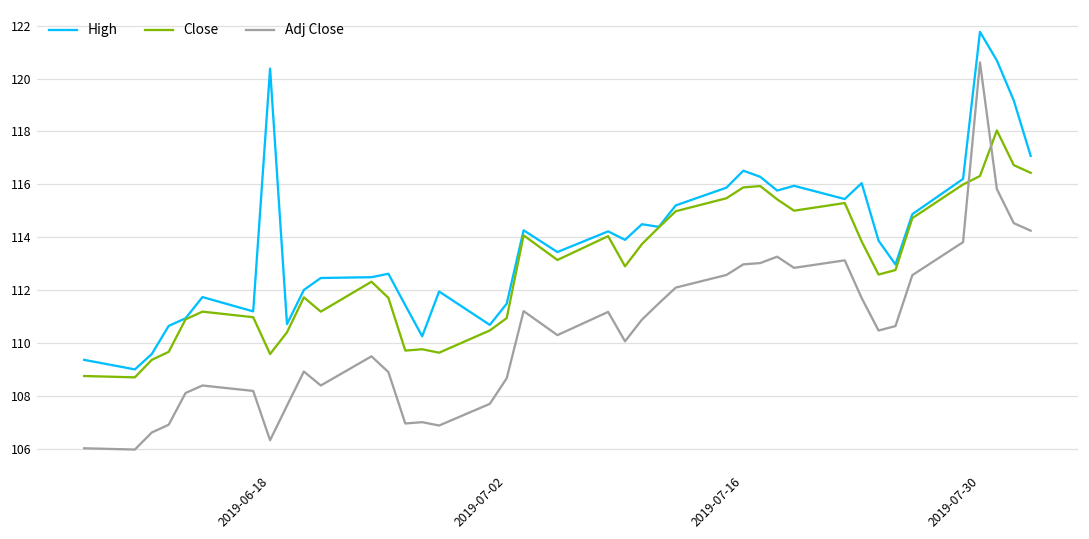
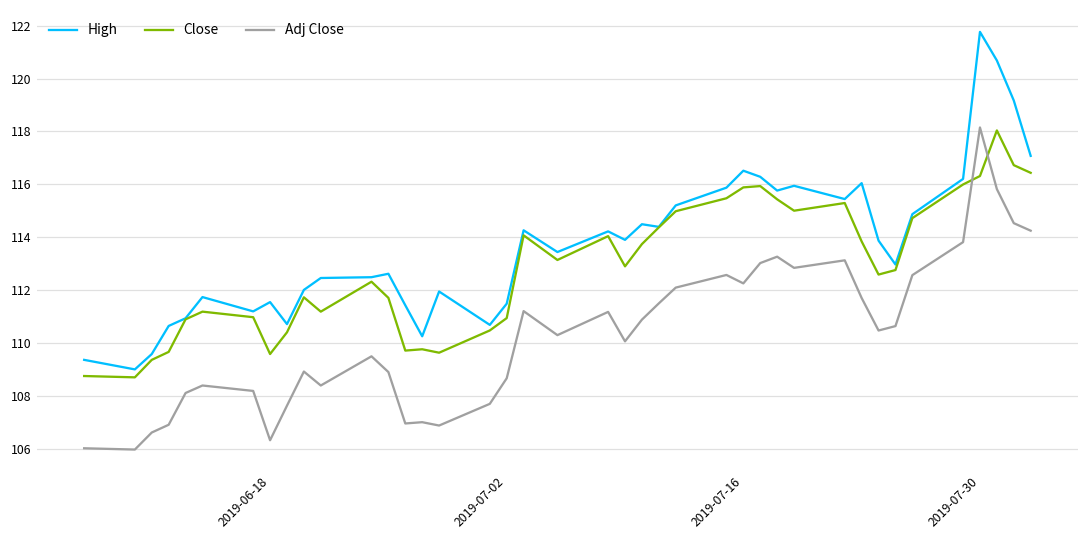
  {
    "High": {
-     "2019-06-18": 120.4,
+     "2019-06-18": 111.6,
      "2019-07-02": 111.5,
      "2019-07-16": 116.5,
      "2019-07-30": 121.8
    },
    "Close": {
      "2019-06-18": 109.6,
      "2019-07-02": 111.0,
      "2019-07-16": 115.9,
      "2019-07-30": 116.3
    },
    "Adj Close": {
      "2019-06-18": 106.3,
      "2019-07-02": 108.7,
-     "2019-07-16": 113.0,
-     "2019-07-30": 120.6
+     "2019-07-16": 112.3,
+     "2019-07-30": 118.2
    }
  }
